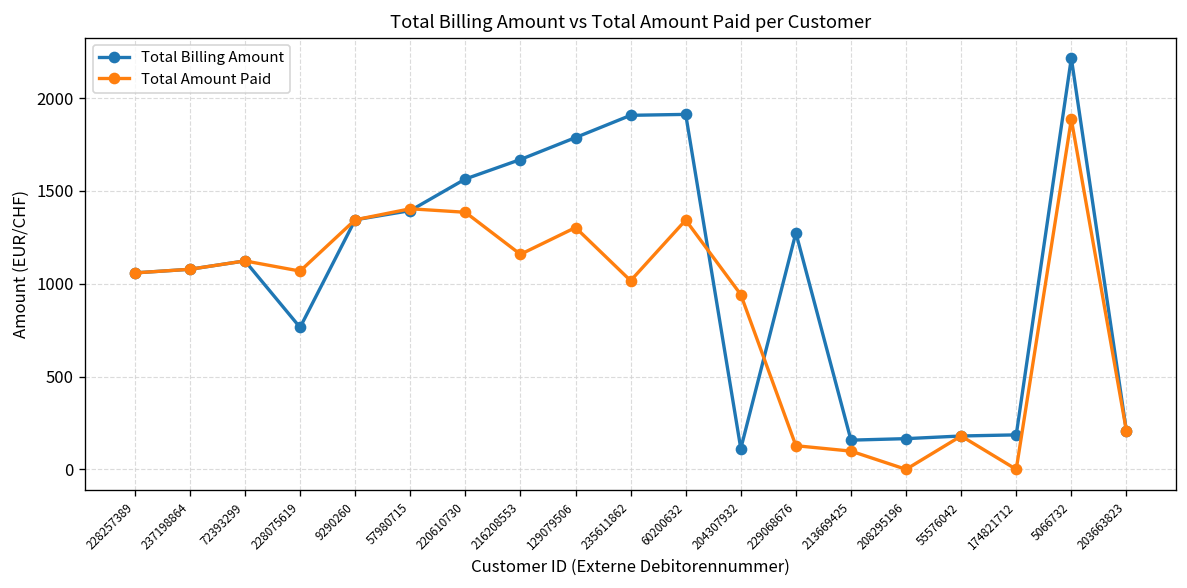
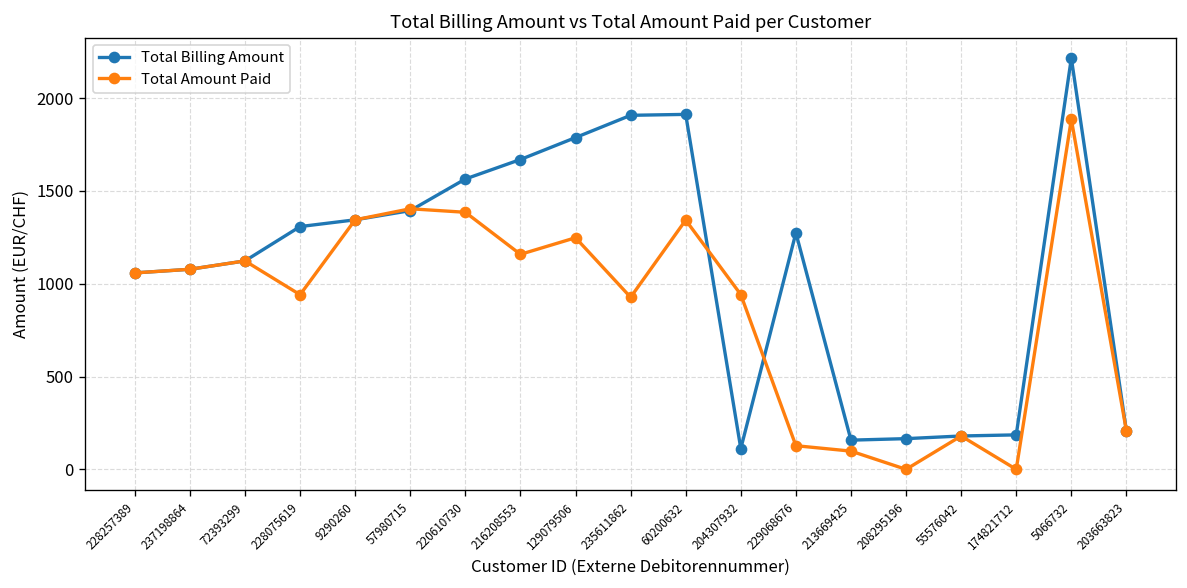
  {
    "Total Billing Amount": {
-     "228075619": 760,
+     "228075619": 1310,
      "220610730": 1560,
      "216208553": 1670,
      "129079506": 1790,
      "235611862": 1910,
      "60200632": 1910,
      "204307932": 110,
      "229068676": 1270,
      "213669425": 160,
      "208295196": 170,
      "174821712": 190,
      "5066732": 2220
    },
    "Total Amount Paid": {
-     "228075619": 1070,
+     "228075619": 940,
      "220610730": 1390,
      "216208553": 1160,
-     "129079506": 1300,
-     "235611862": 1020,
+     "129079506": 1250,
+     "235611862": 930,
      "60200632": 1340,
      "204307932": 940,
      "229068676": 130,
      "213669425": 100,
      "208295196": 0,
      "174821712": 0,
      "5066732": 1890
    }
  }
